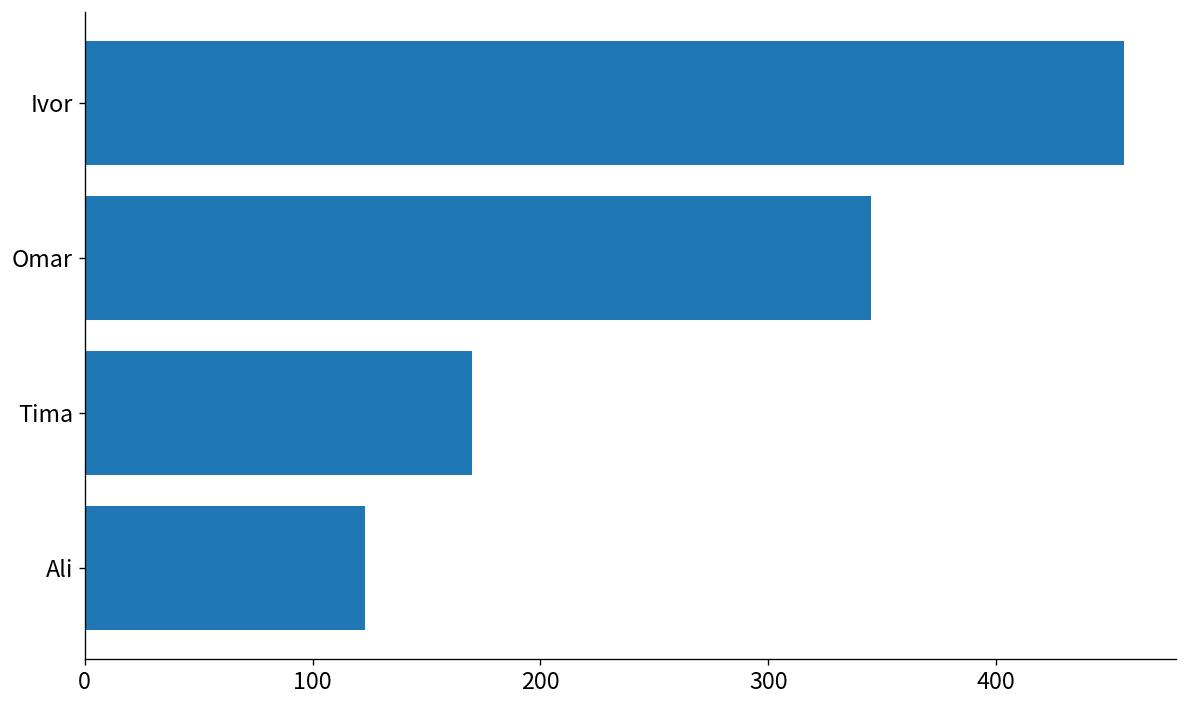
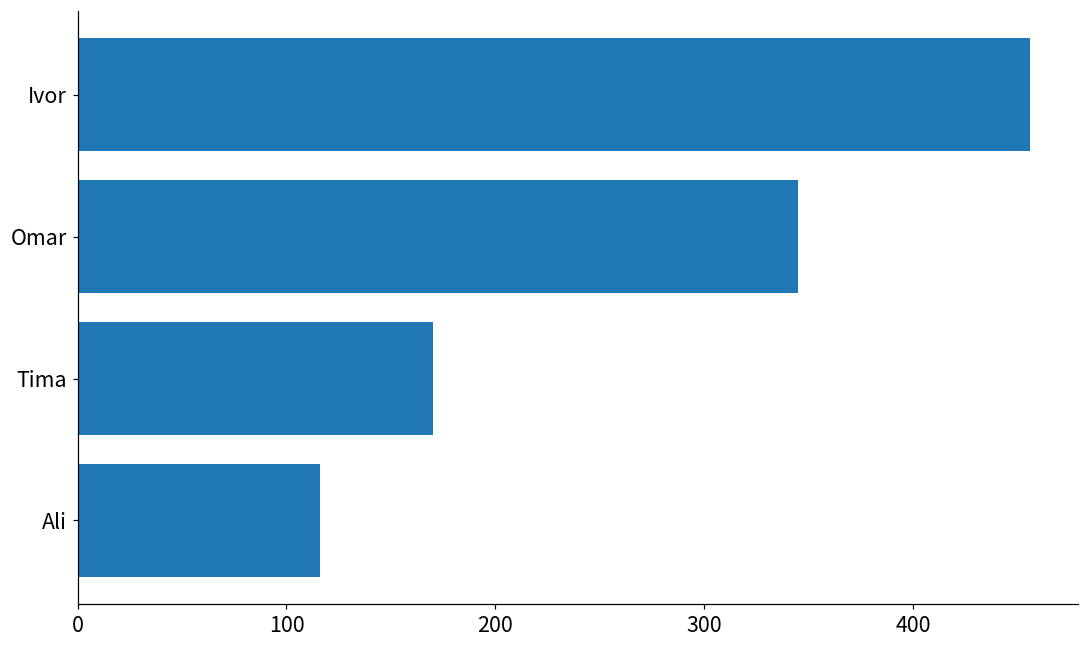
  {
    "Ivor": 456,
    "Omar": 345,
    "Tima": 170,
-   "Ali": 123
+   "Ali": 116
  }
